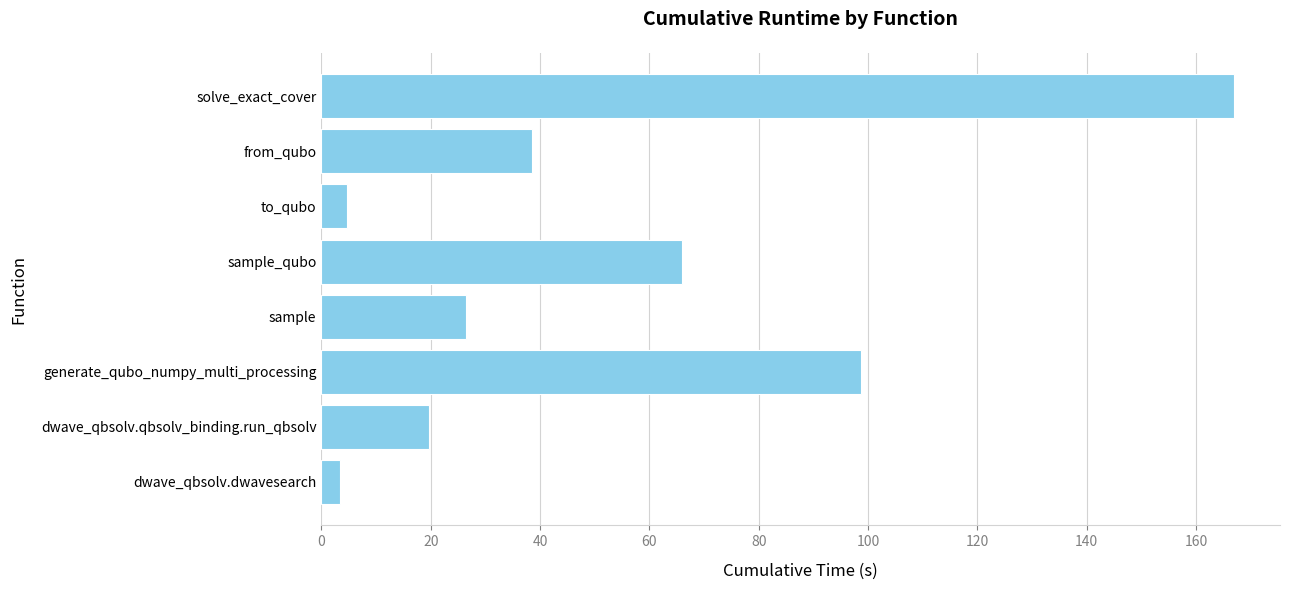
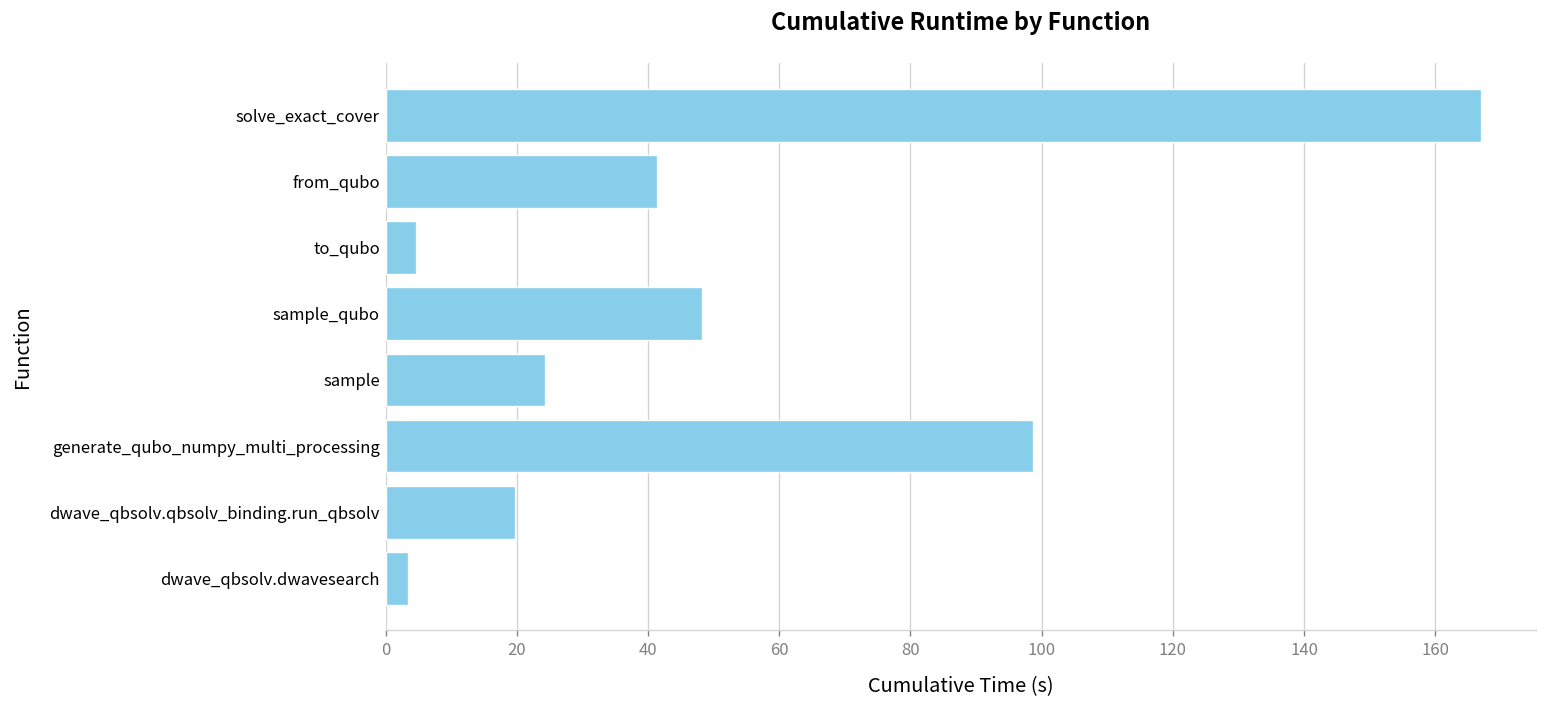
  {
    "solve_exact_cover": 167,
-   "from_qubo": 39,
+   "from_qubo": 41,
    "to_qubo": 5,
-   "sample_qubo": 66,
-   "sample": 27,
+   "sample_qubo": 48,
+   "sample": 24,
    "generate_qubo_numpy_multi_processing": 99,
    "dwave_qbsolv.qbsolv_binding.run_qbsolv": 20,
    "dwave_qbsolv.dwavesearch": 3
  }
